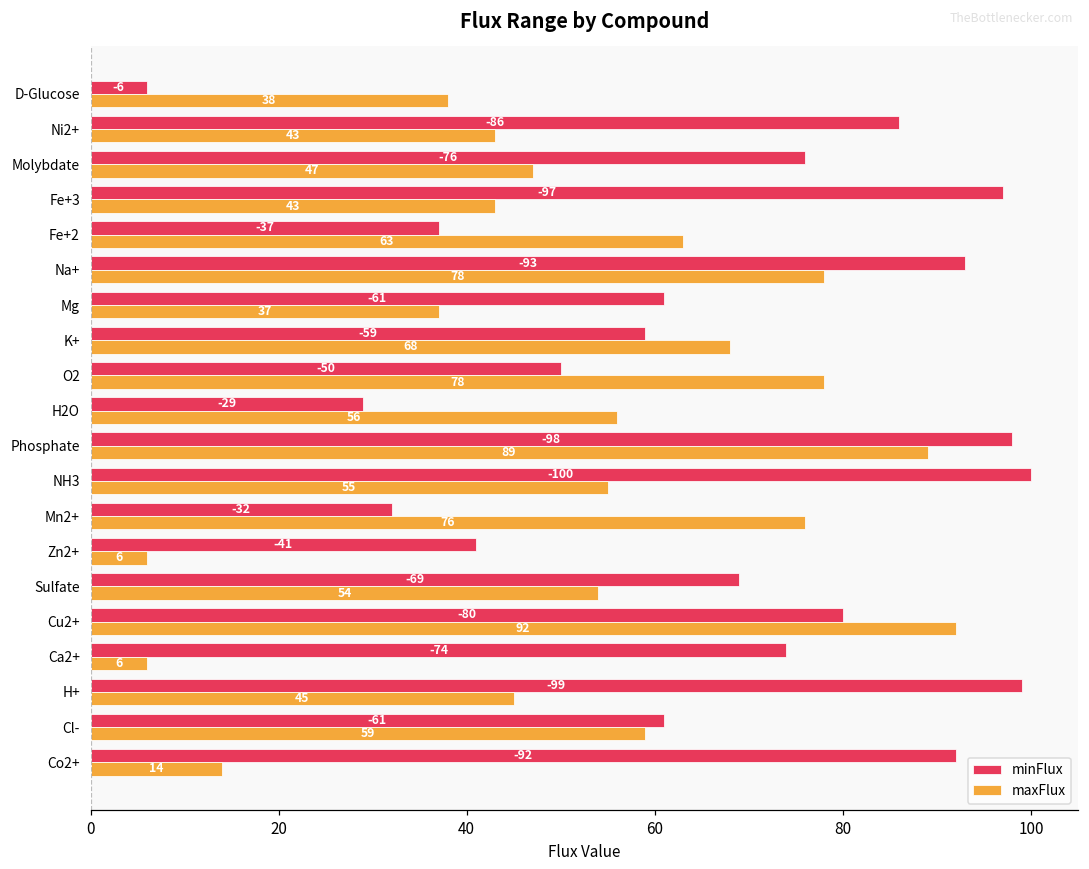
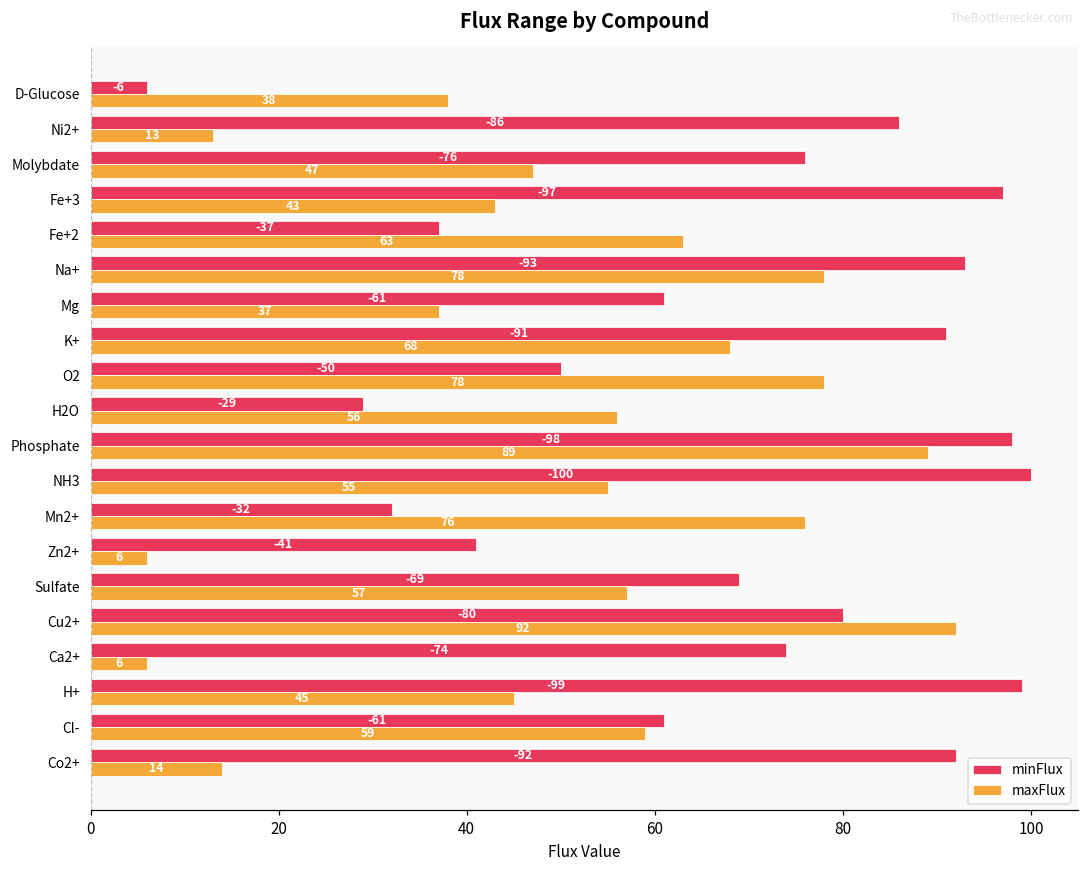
  {
    "minFlux": {
-     "K+": -59
+     "K+": -91
    },
    "maxFlux": {
      "D-Glucose": 38,
-     "Ni2+": 43,
+     "Ni2+": 13,
      "Molybdate": 47,
      "Fe+3": 43,
      "Fe+2": 63,
      "Na+": 78,
      "Mg": 37,
      "K+": 68,
      "O2": 78,
      "H2O": 56,
      "Phosphate": 89,
      "NH3": 55,
      "Mn2+": 76,
      "Zn2+": 6,
-     "Sulfate": 54,
+     "Sulfate": 57,
      "Cu2+": 92,
      "Ca2+": 6,
      "H+": 45,
      "Cl-": 59,
      "Co2+": 14
    }
  }
